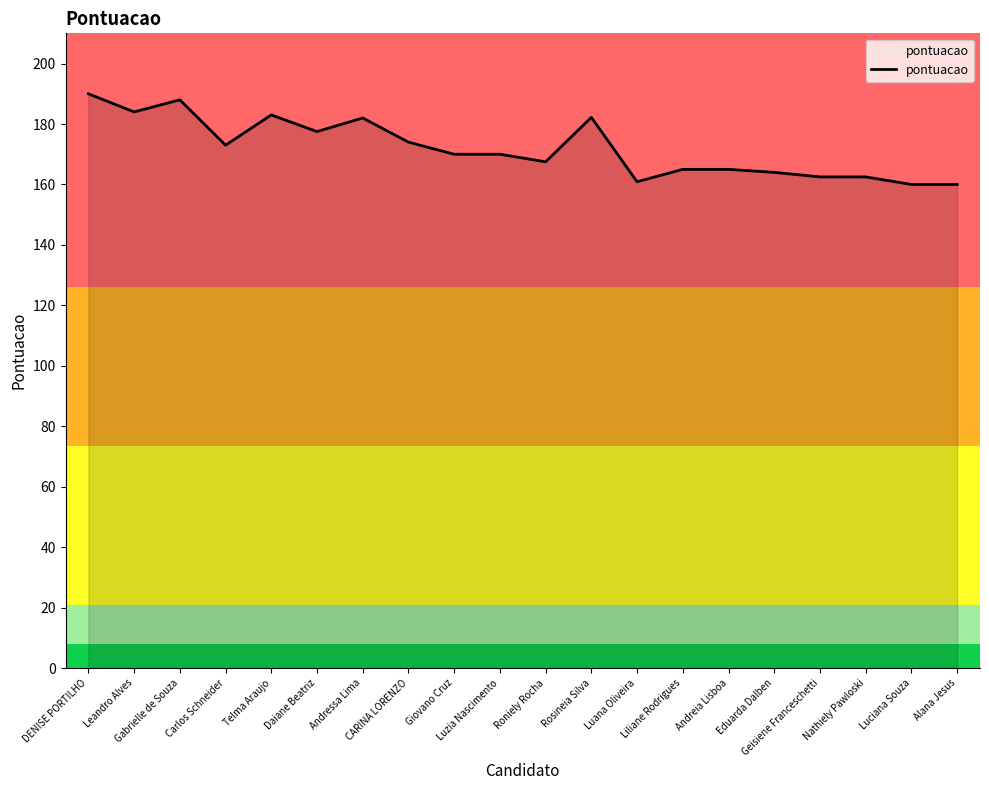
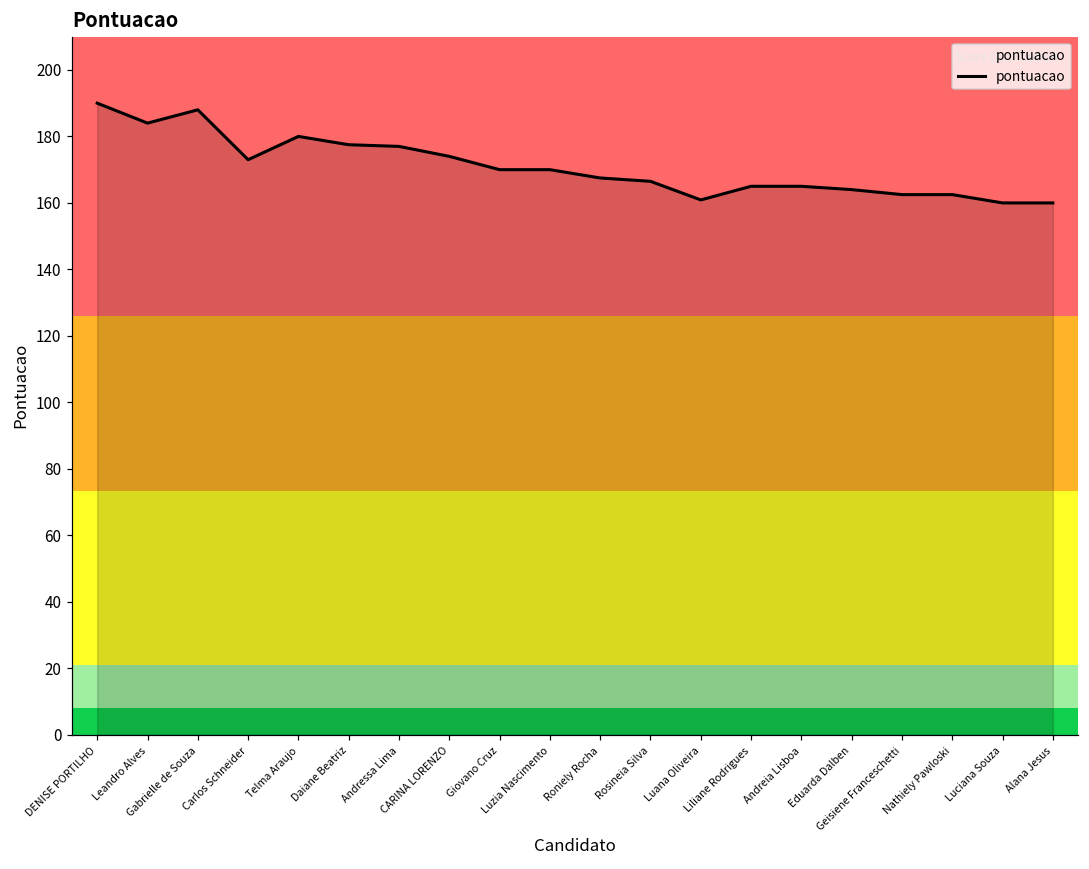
  {
    "DENISE PORTILHO": 190,
    "Leandro Alves": 184,
    "Gabrielle de Souza": 188,
    "Carlos Schneider": 173,
-   "Telma Araujo": 183,
+   "Telma Araujo": 180,
    "Daiane Beatriz": 178,
-   "Andressa Lima": 182,
+   "Andressa Lima": 177,
    "CARINA LORENZO": 174,
    "Giovano Cruz": 170,
    "Luzia Nascimento": 170,
    "Roniely Rocha": 168,
-   "Rosineia Silva": 182,
+   "Rosineia Silva": 167,
    "Luana Oliveira": 161,
    "Liliane Rodrigues": 165,
    "Andreia Lisboa": 165,
    "Eduarda Dalben": 164,
    "Geisiene Franceschetti": 163,
    "Nathiely Pawloski": 163,
    "Luciana Souza": 160,
    "Alana Jesus": 160
  }
